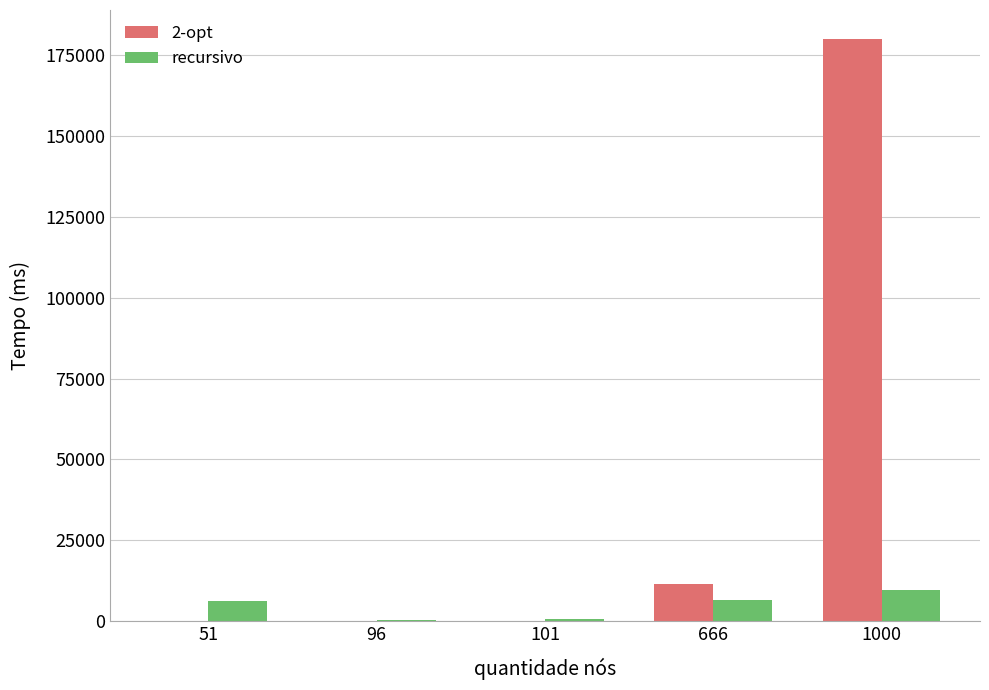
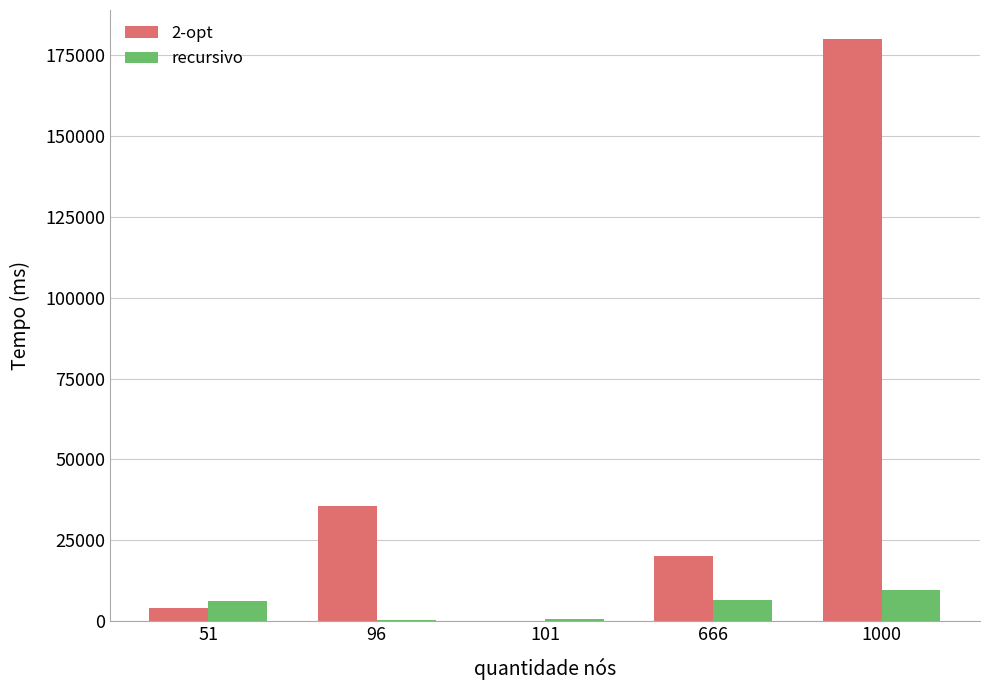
  {
    "2-opt": {
-     "51": 0,
-     "96": 0,
-     "666": 11000,
+     "51": 4000,
+     "96": 36000,
+     "666": 20000,
      "1000": 180000
    },
    "recursivo": {
      "51": 6000,
      "666": 6000,
      "1000": 9000
    }
  }
